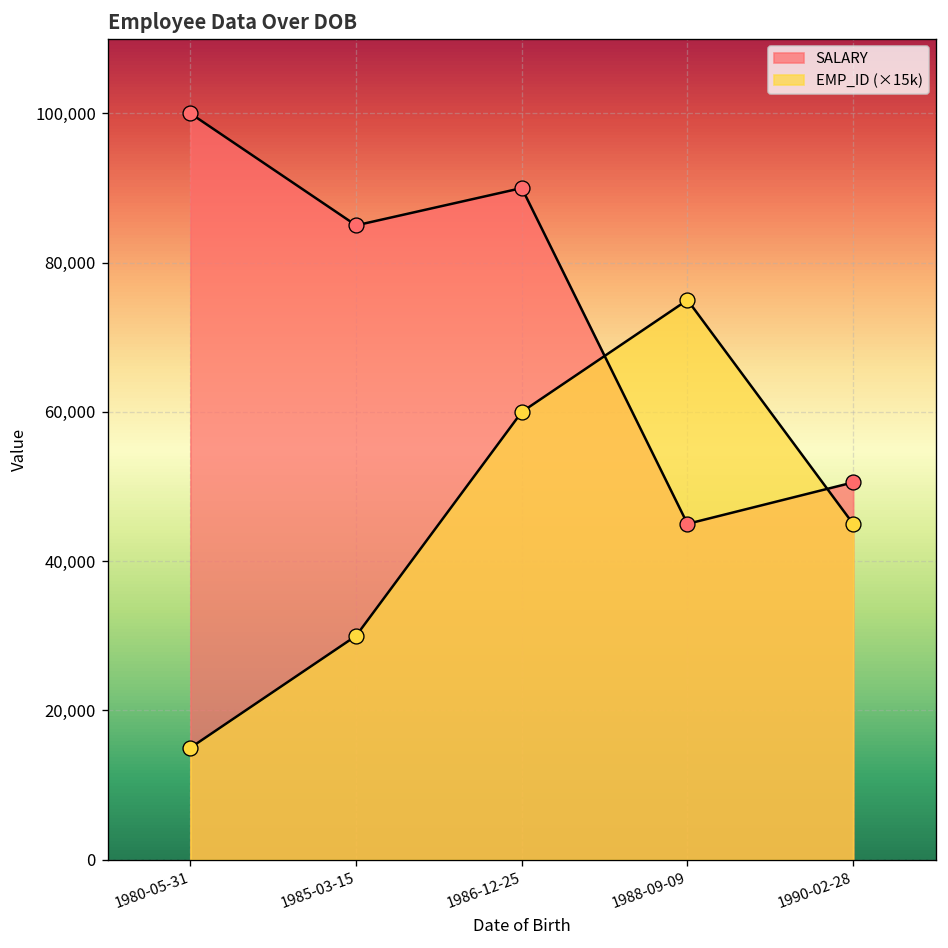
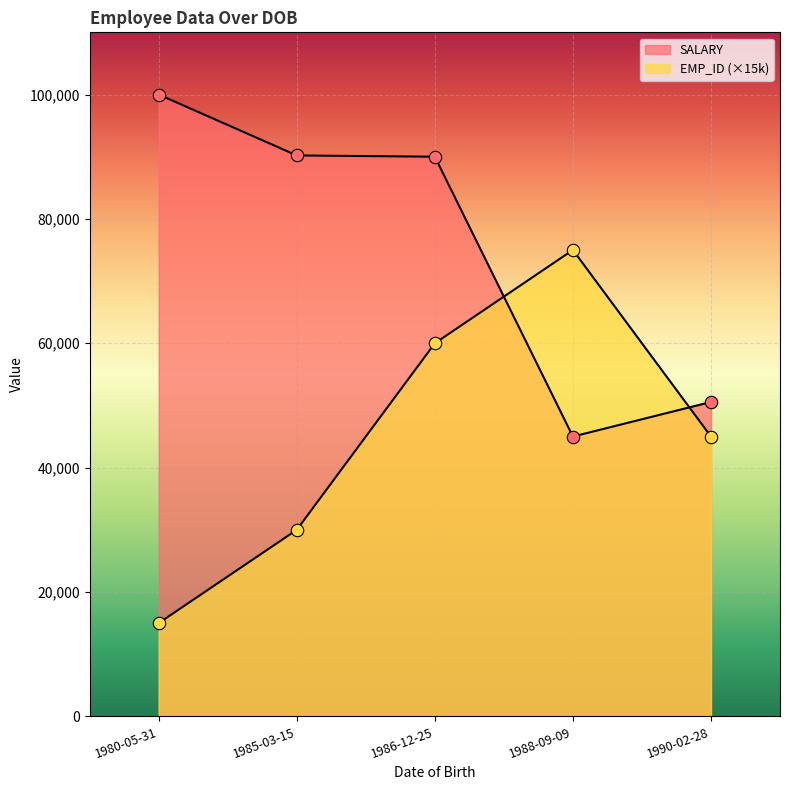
  {
    "SALARY": {
      "1980-05-31": "100,000",
-     "1985-03-15": "85,000",
+     "1985-03-15": "90,000",
      "1986-12-25": "90,000",
      "1988-09-09": "45,000",
      "1990-02-28": "51,000"
    },
    "EMP_ID (×15k)": {
      "1980-05-31": "15,000",
      "1985-03-15": "30,000",
      "1986-12-25": "60,000",
      "1988-09-09": "75,000",
      "1990-02-28": "45,000"
    }
  }
